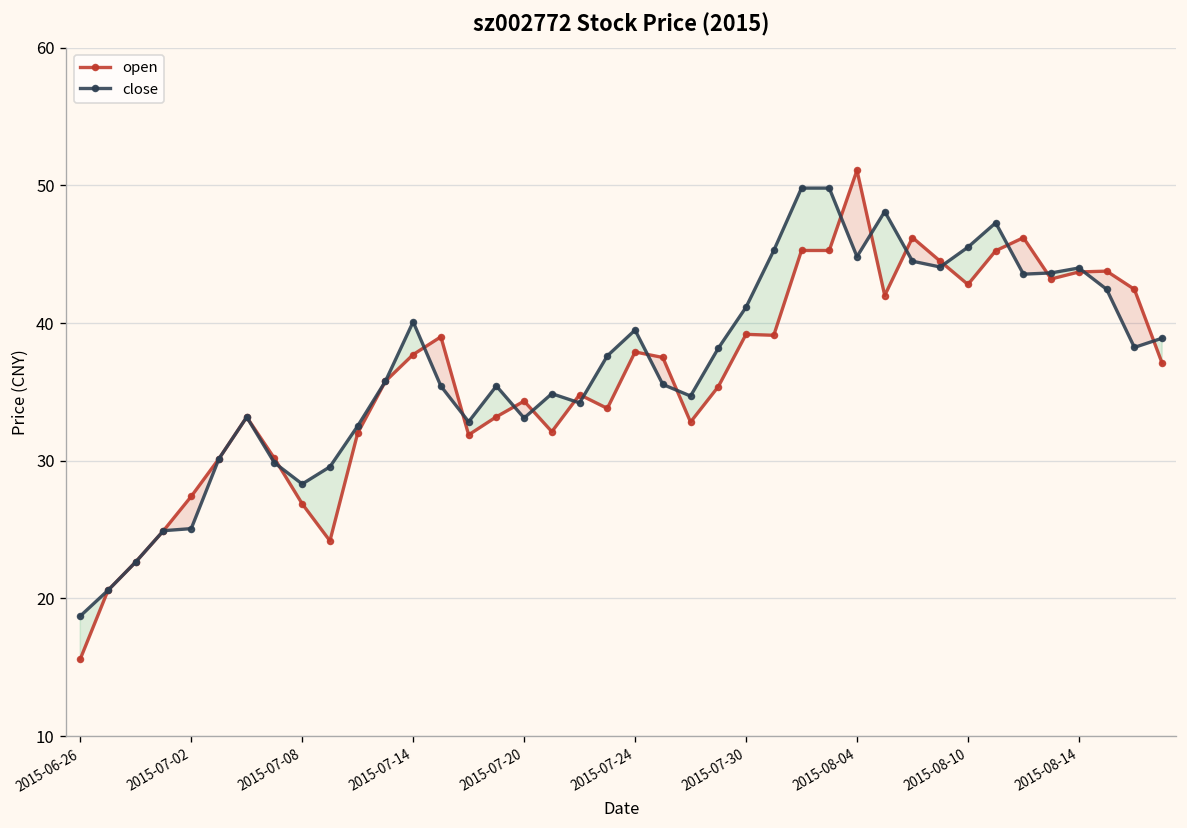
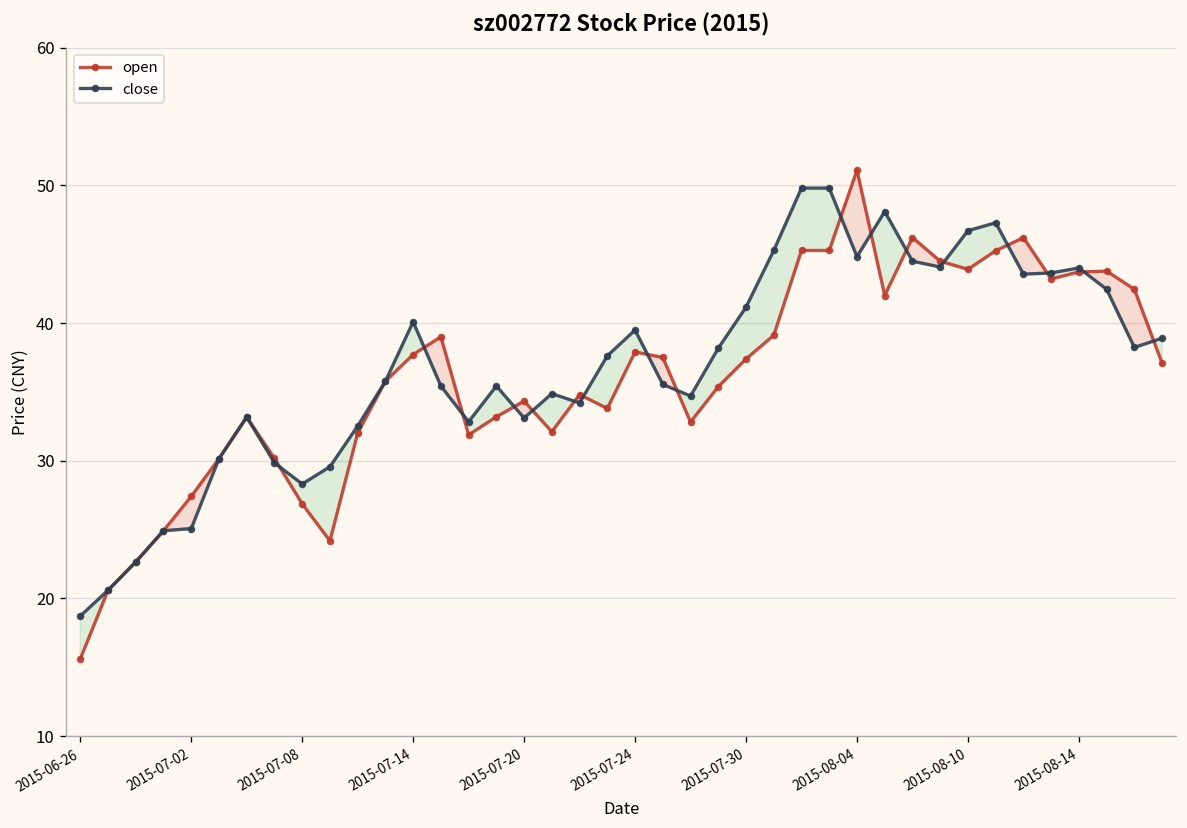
  {
    "open": {
      "2015-06-26": 15.6,
      "2015-07-02": 27.4,
      "2015-07-08": 26.9,
      "2015-07-14": 37.7,
      "2015-07-20": 34.3,
      "2015-07-24": 37.9,
-     "2015-07-30": 39.2,
+     "2015-07-30": 37.4,
      "2015-08-04": 51.1,
-     "2015-08-10": 42.8,
+     "2015-08-10": 43.9,
      "2015-08-14": 43.7
    },
    "close": {
      "2015-06-26": 18.7,
      "2015-07-02": 25.1,
      "2015-07-08": 28.3,
      "2015-07-14": 40.1,
      "2015-07-20": 33.1,
      "2015-07-24": 39.5,
      "2015-07-30": 41.2,
      "2015-08-04": 44.8,
-     "2015-08-10": 45.5,
+     "2015-08-10": 46.7,
      "2015-08-14": 44.0
    }
  }
